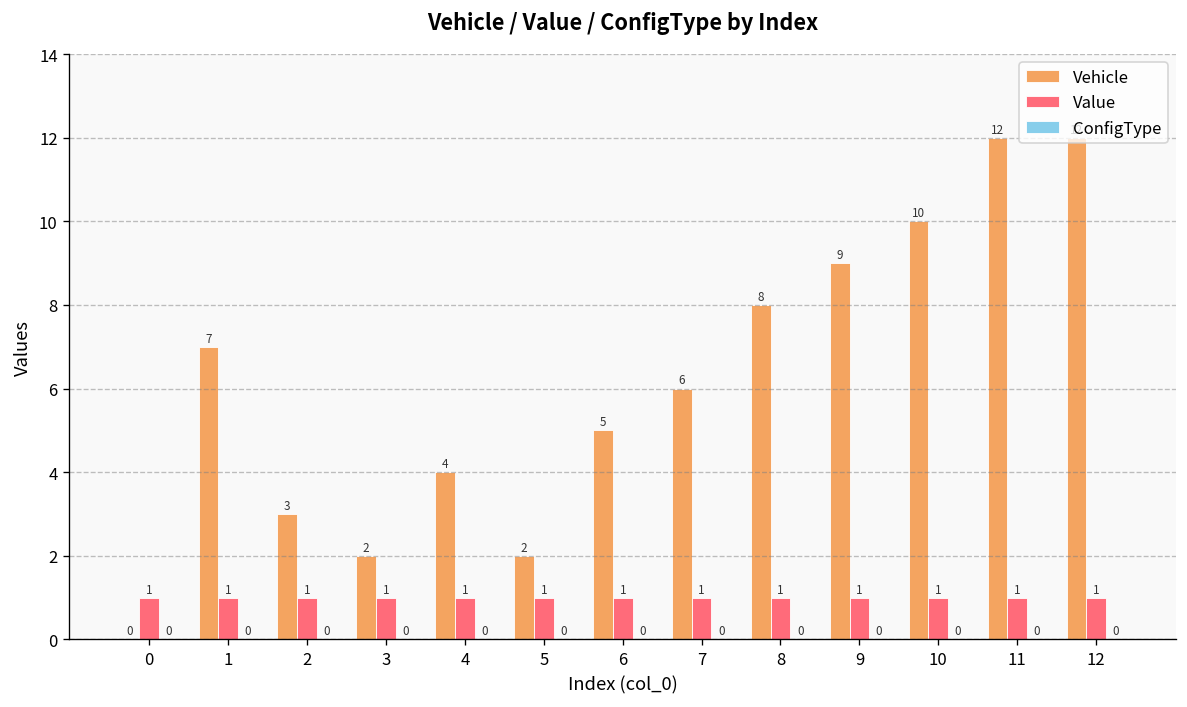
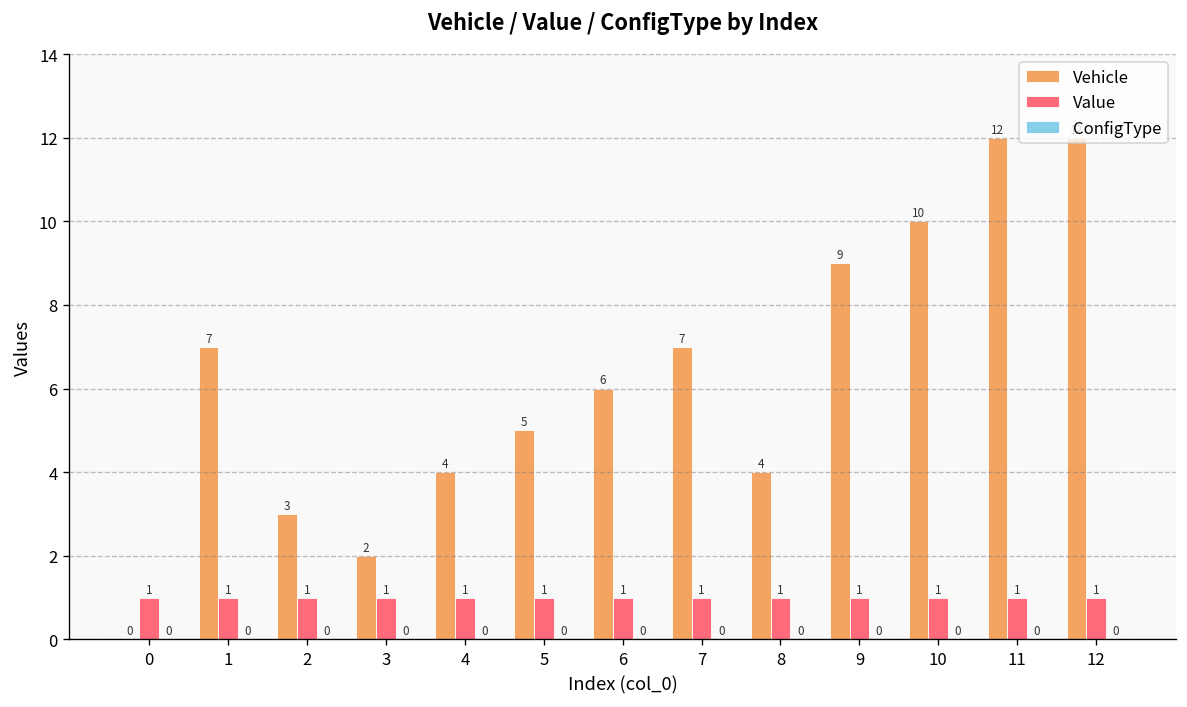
  {
    "Vehicle": {
      "0": 0,
      "1": 7,
      "2": 3,
      "3": 2,
      "4": 4,
-     "5": 2,
-     "6": 5,
-     "7": 6,
-     "8": 8,
+     "5": 5,
+     "6": 6,
+     "7": 7,
+     "8": 4,
      "9": 9,
      "10": 10,
      "11": 12
    },
    "Value": {
      "0": 1,
      "1": 1,
      "2": 1,
      "3": 1,
      "4": 1,
      "5": 1,
      "6": 1,
      "7": 1,
      "8": 1,
      "9": 1,
      "10": 1,
      "11": 1,
      "12": 1
    },
    "ConfigType": {
      "0": 0,
      "1": 0,
      "2": 0,
      "3": 0,
      "4": 0,
      "5": 0,
      "6": 0,
      "7": 0,
      "8": 0,
      "9": 0,
      "10": 0,
      "11": 0,
      "12": 0
    }
  }
